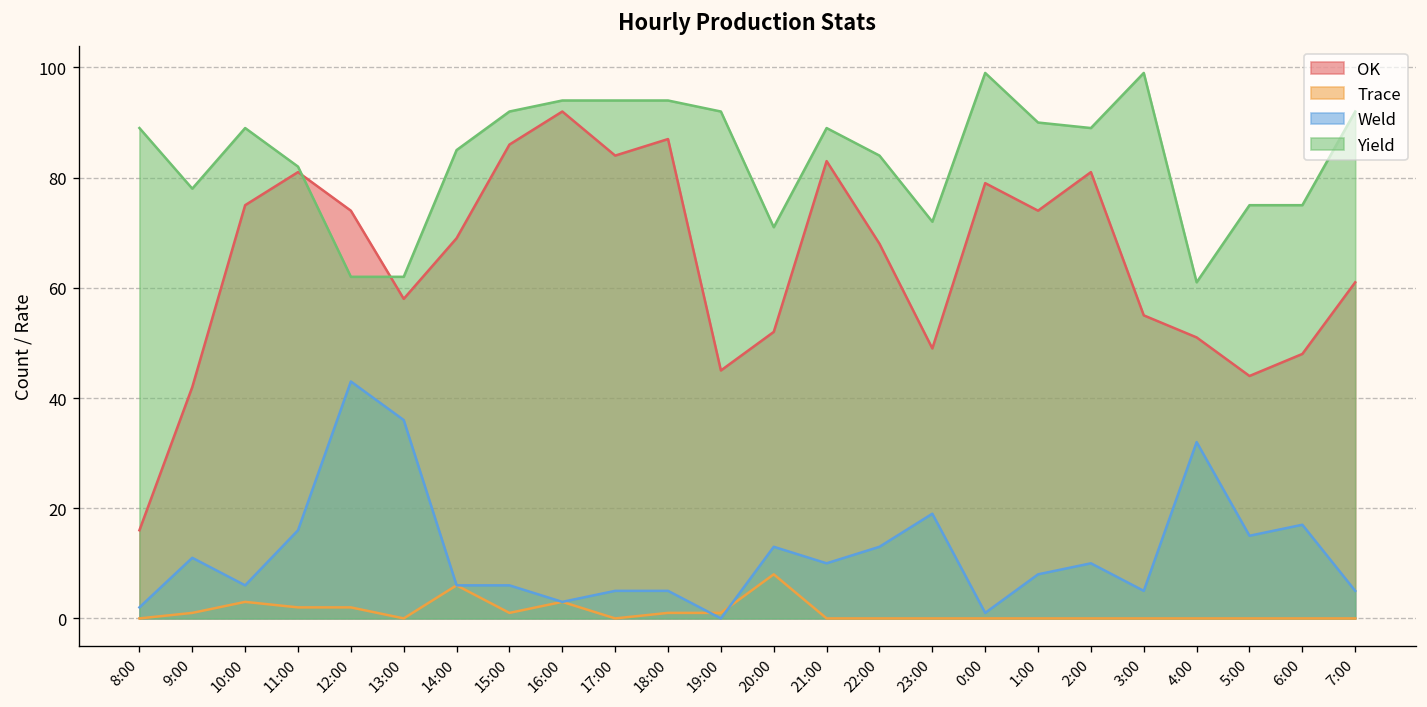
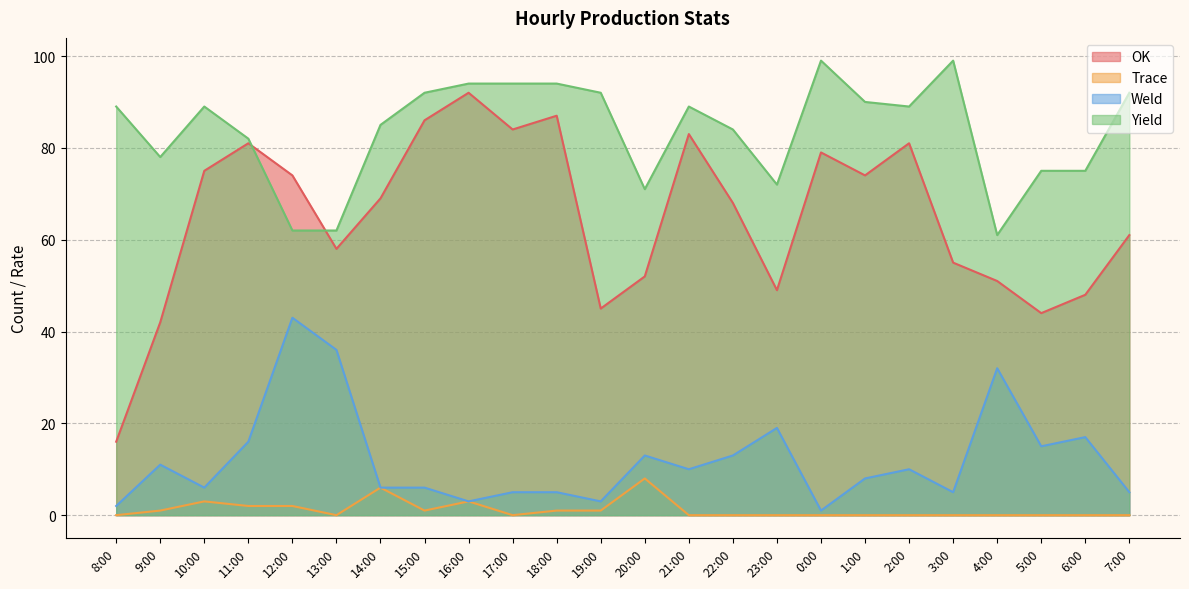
  {
    "OK": {
      "8:00": 16,
      "9:00": 42,
      "10:00": 75,
      "11:00": 81,
      "12:00": 74,
      "13:00": 58,
      "14:00": 69,
      "15:00": 86,
      "16:00": 92,
      "17:00": 84,
      "18:00": 87,
      "19:00": 45,
      "20:00": 52,
      "21:00": 83,
      "22:00": 68,
      "23:00": 49,
      "0:00": 79,
      "1:00": 74,
      "2:00": 81,
      "3:00": 55,
      "4:00": 51,
      "5:00": 44,
      "6:00": 48,
      "7:00": 61
    },
    "Trace": {
      "8:00": 0,
      "9:00": 1,
      "10:00": 3,
      "11:00": 2,
      "12:00": 2,
      "13:00": 0,
      "15:00": 1,
      "17:00": 0,
      "18:00": 1,
      "19:00": 1,
      "20:00": 8,
      "21:00": 0,
      "22:00": 0,
      "23:00": 0,
      "0:00": 0,
      "1:00": 0,
      "2:00": 0,
      "3:00": 0,
      "4:00": 0,
      "5:00": 0,
      "6:00": 0,
      "7:00": 0
    },
    "Weld": {
      "8:00": 2,
      "9:00": 11,
      "10:00": 6,
      "11:00": 16,
      "12:00": 43,
      "13:00": 36,
      "15:00": 6,
      "17:00": 5,
      "18:00": 5,
-     "19:00": 0,
+     "19:00": 3,
      "20:00": 13,
      "21:00": 10,
      "22:00": 13,
      "23:00": 19,
      "0:00": 1,
      "1:00": 8,
      "2:00": 10,
      "3:00": 5,
      "4:00": 32,
      "5:00": 15,
      "6:00": 17,
      "7:00": 5
    },
    "Yield": {
      "8:00": 89,
      "9:00": 78,
      "10:00": 89,
      "11:00": 82,
      "12:00": 62,
      "13:00": 62,
      "14:00": 85,
      "15:00": 92,
      "16:00": 94,
      "17:00": 94,
      "18:00": 94,
      "19:00": 92,
      "20:00": 71,
      "21:00": 89,
      "22:00": 84,
      "23:00": 72,
      "0:00": 99,
      "1:00": 90,
      "2:00": 89,
      "3:00": 99,
      "4:00": 61,
      "5:00": 75,
      "6:00": 75
    }
  }
